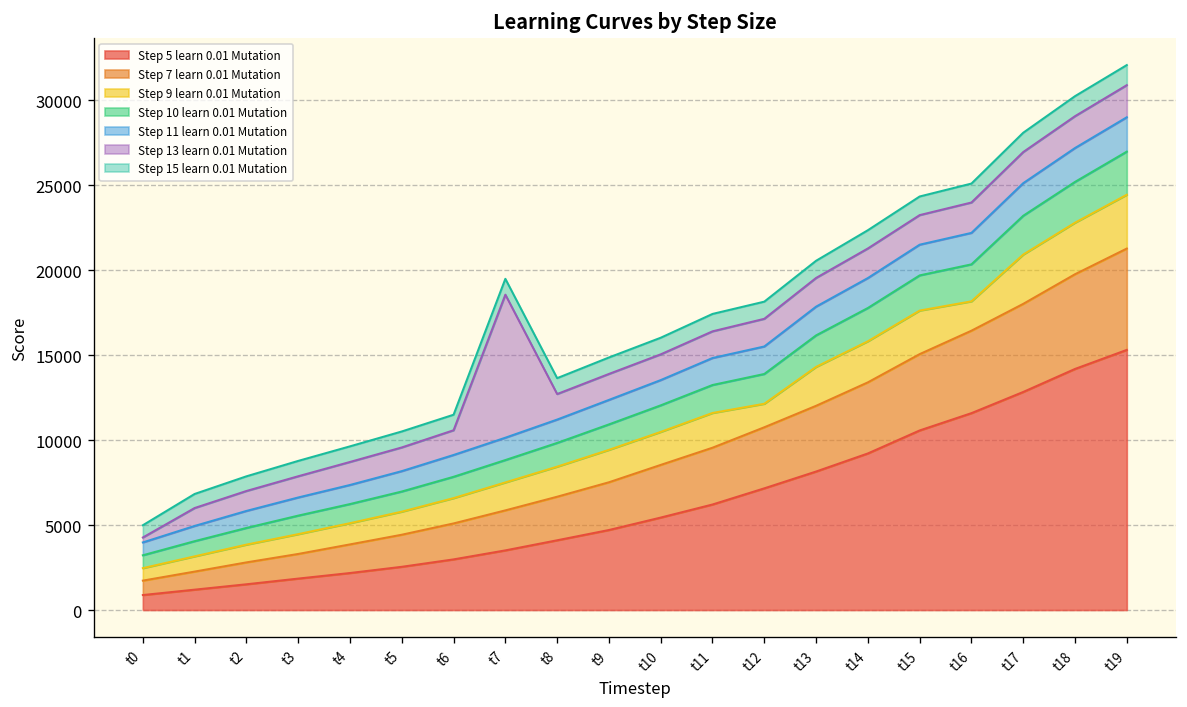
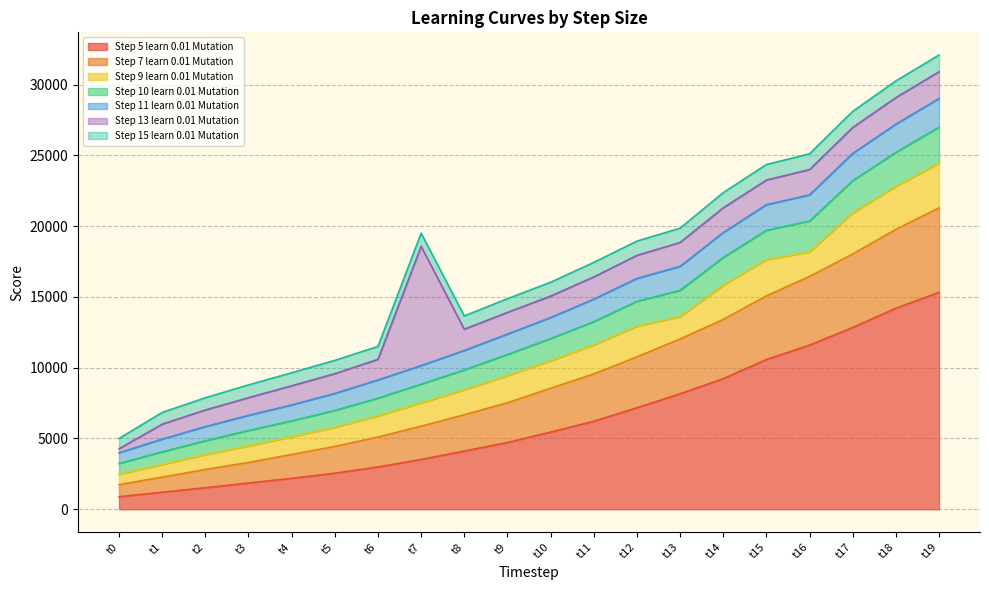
  {
    "Step 9 learn 0.01 Mutation": {
      "t0": 700,
      "t1": 900,
      "t2": 1000,
      "t3": 1200,
      "t4": 1300,
      "t5": 1400,
      "t6": 1500,
      "t7": 1600,
      "t8": 1800,
      "t9": 1900,
      "t10": 1900,
      "t11": 2000,
-     "t12": 1400,
-     "t13": 2300,
+     "t12": 2200,
+     "t13": 1600,
      "t14": 2400,
      "t15": 2600,
      "t16": 1700,
      "t17": 2900,
      "t18": 3000,
      "t19": 3200
    },
    "Step 13 learn 0.01 Mutation": {
      "t0": 300,
      "t1": 1100,
      "t2": 1200,
      "t3": 1200,
      "t4": 1400,
      "t5": 1400,
      "t6": 1500,
      "t7": 8400,
      "t8": 1500,
      "t9": 1500,
      "t10": 1500,
      "t11": 1600,
      "t12": 1600,
      "t13": 1700,
      "t14": 1700,
      "t15": 1700,
      "t16": 1800,
      "t17": 1800,
      "t18": 1900,
      "t19": 1900
    }
  }
